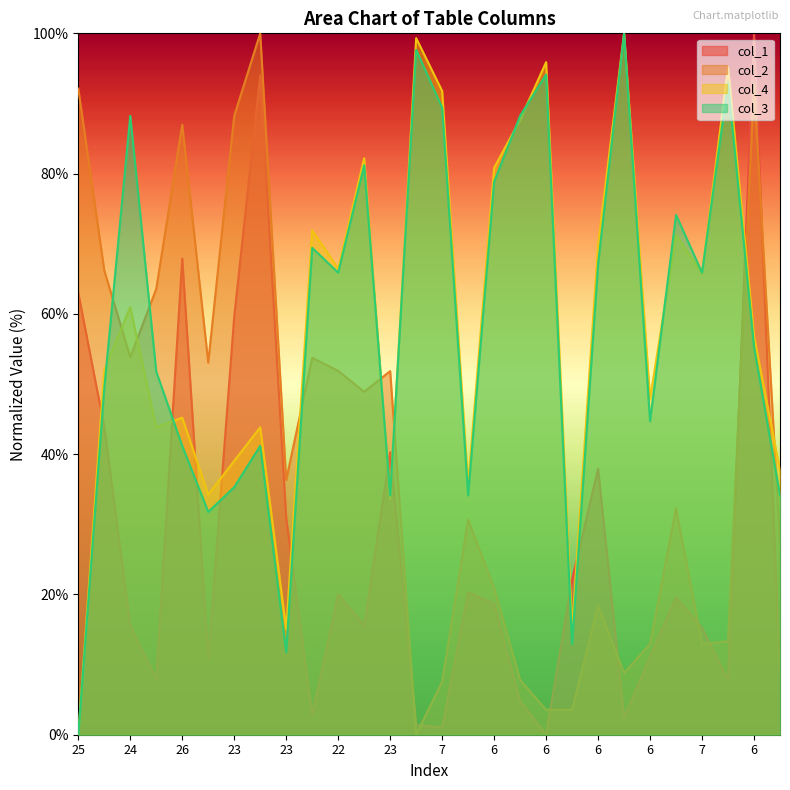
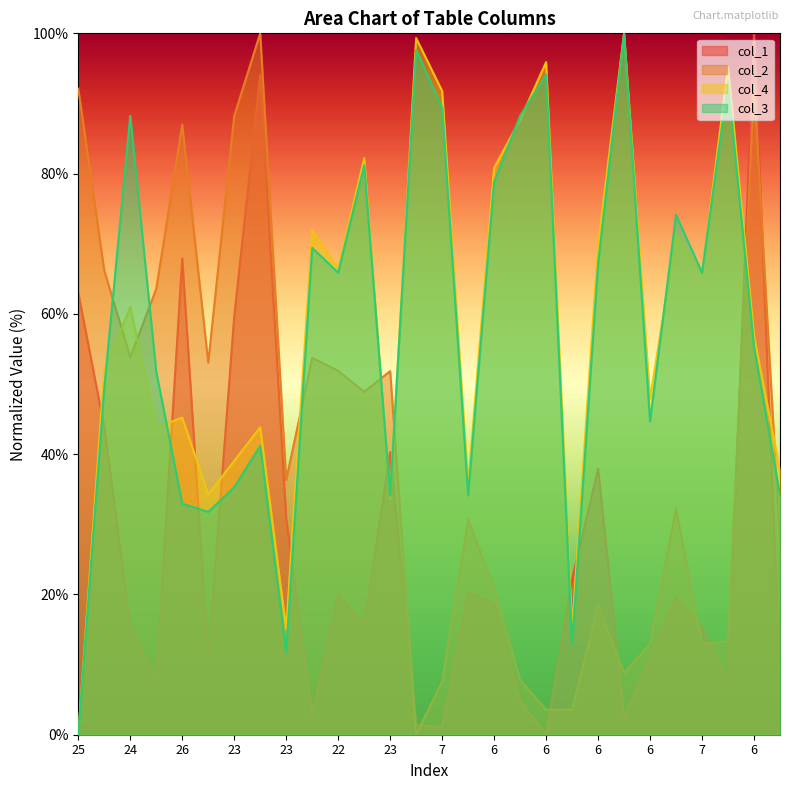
  {
    "col_3": {
      "24": "88%",
-     "26": "41%",
+     "26": "33%",
      "22": "66%"
    }
  }
